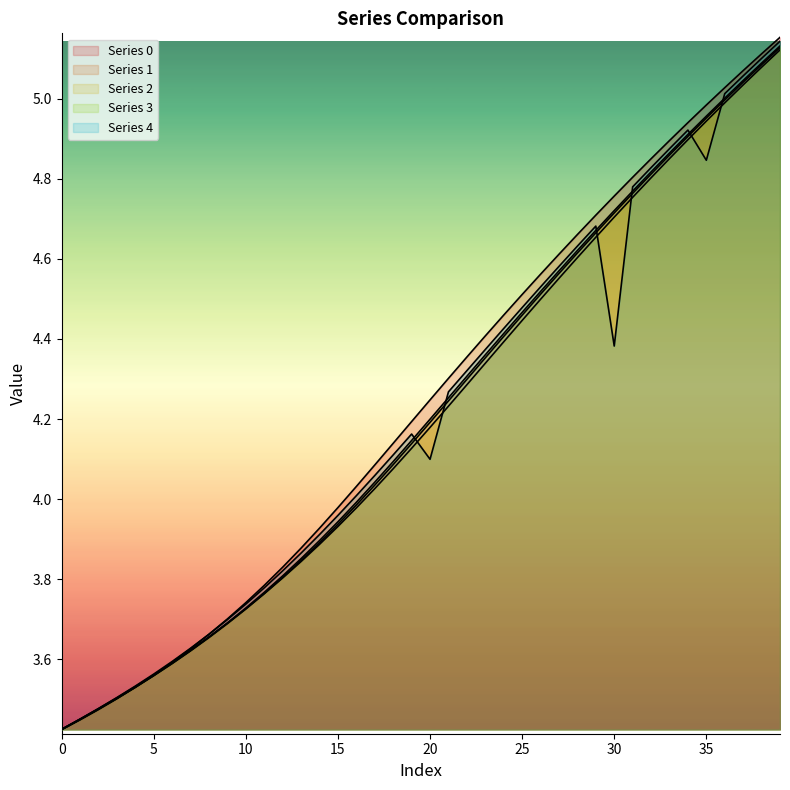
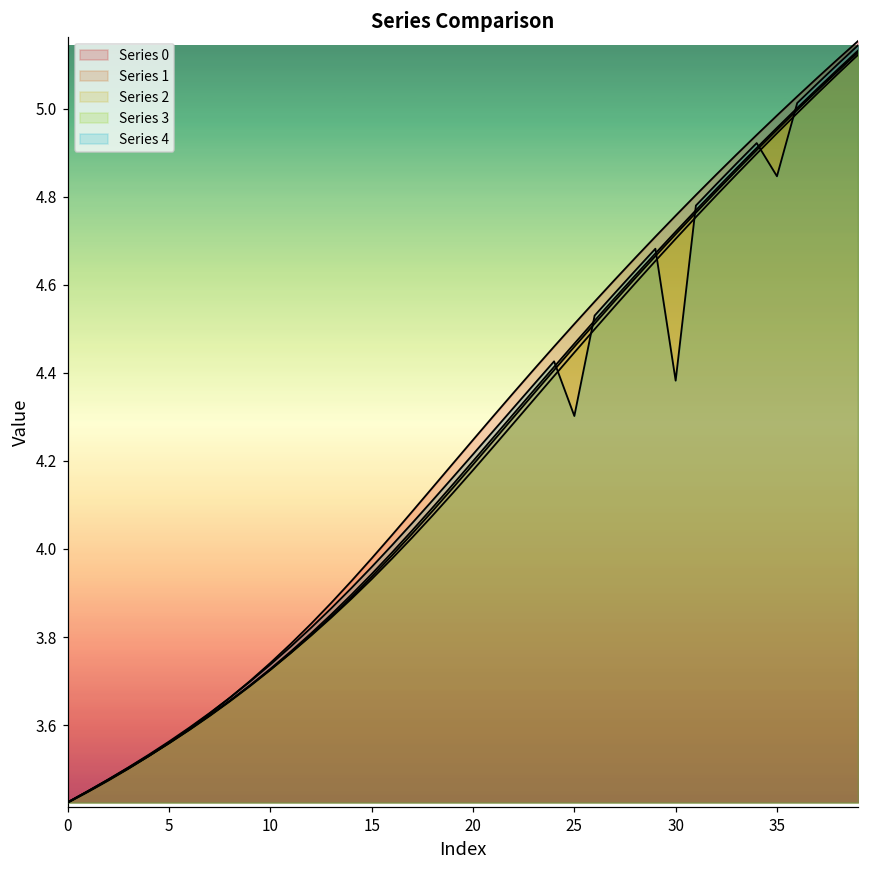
  {
    "Series 4": {
      "15": 3.96,
-     "20": 4.10,
-     "25": 4.48,
+     "20": 4.22,
+     "25": 4.30,
      "30": 4.38,
      "35": 4.85
    }
  }
